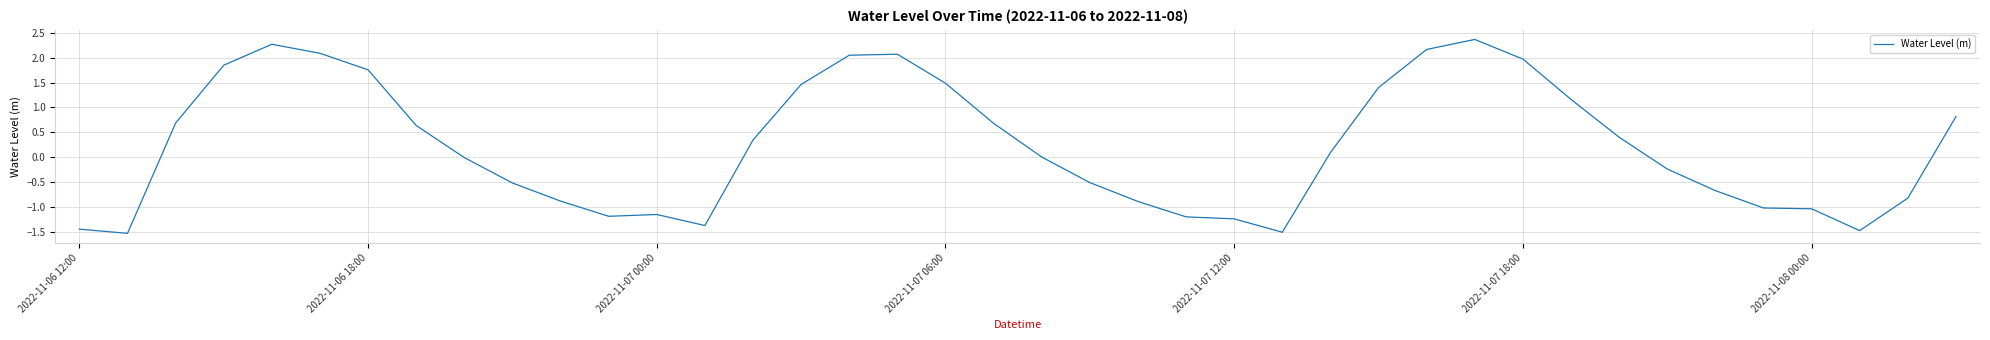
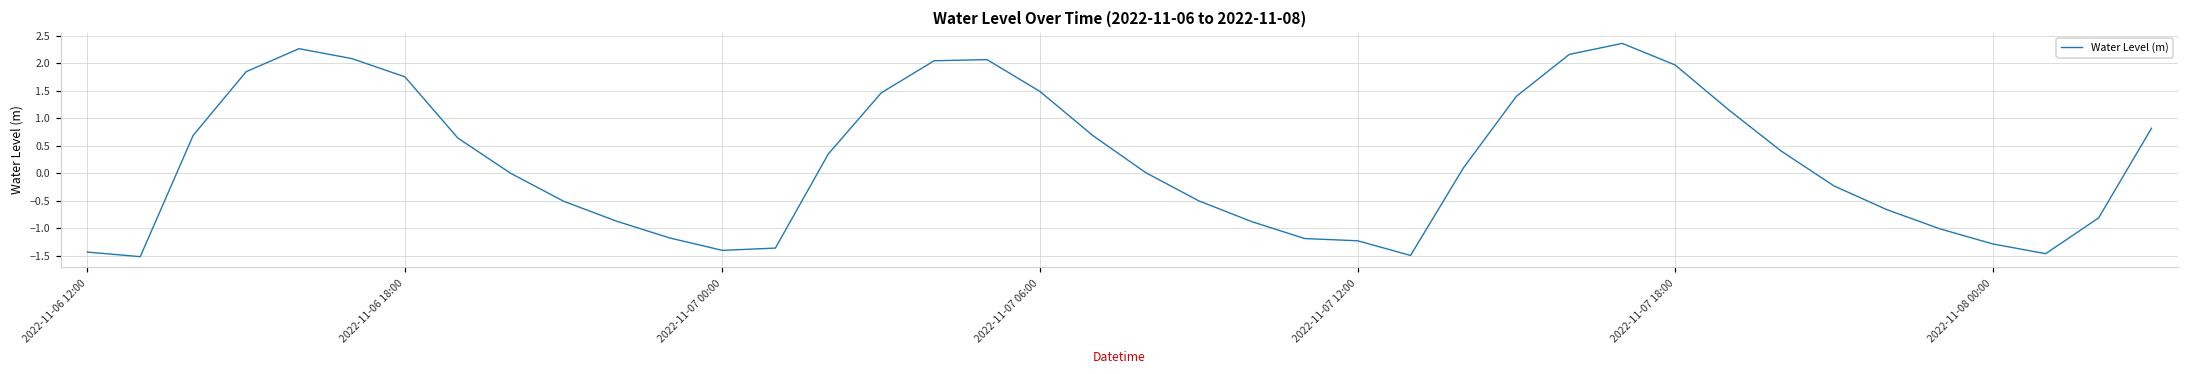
  {
    "2022-11-06 12:00": -1.4,
    "2022-11-06 18:00": 1.8,
-   "2022-11-07 00:00": -1.1,
+   "2022-11-07 00:00": -1.4,
    "2022-11-07 06:00": 1.5,
    "2022-11-07 12:00": -1.2,
    "2022-11-07 18:00": 2.0,
-   "2022-11-08 00:00": -1.0
+   "2022-11-08 00:00": -1.3
  }
